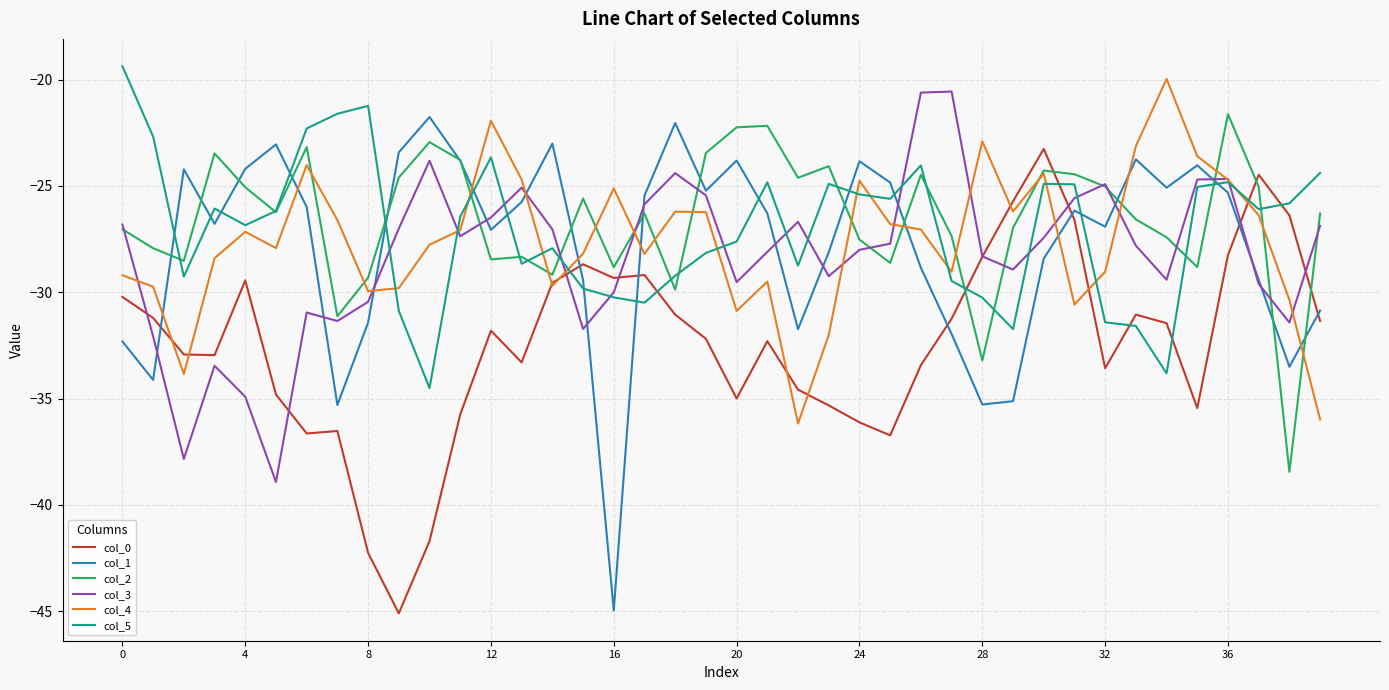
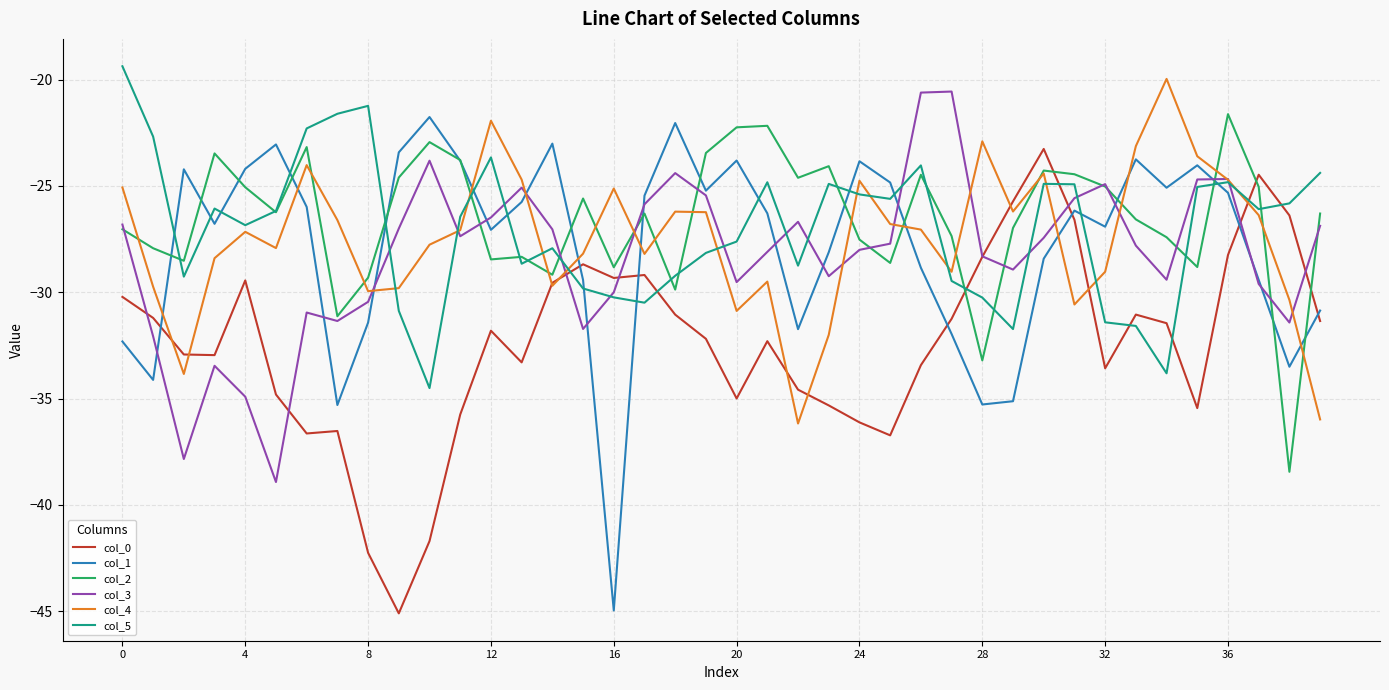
  {
    "col_0": {
      "0": -30.2,
      "4": -29.4,
      "8": -42.3,
      "12": -31.8,
      "16": -29.3,
      "20": -35.0,
      "24": -36.1,
      "32": -33.6,
      "36": -28.2
    },
    "col_1": {
      "0": -32.3,
      "4": -24.2,
      "8": -31.4,
      "12": -27.1,
      "16": -45.0,
      "20": -23.8,
      "24": -23.8,
      "28": -35.3,
      "32": -26.9,
      "36": -25.3
    },
    "col_3": {
      "0": -26.8,
      "4": -34.9,
      "8": -30.4,
      "12": -26.5,
      "16": -30.0,
      "20": -29.5,
      "24": -28.0
    },
    "col_4": {
-     "0": -29.2,
+     "0": -25.1,
      "4": -27.2,
      "8": -29.9,
      "12": -21.9,
      "16": -25.1,
      "20": -30.9,
      "24": -24.8,
      "28": -22.9,
      "32": -29.0
    }
  }
